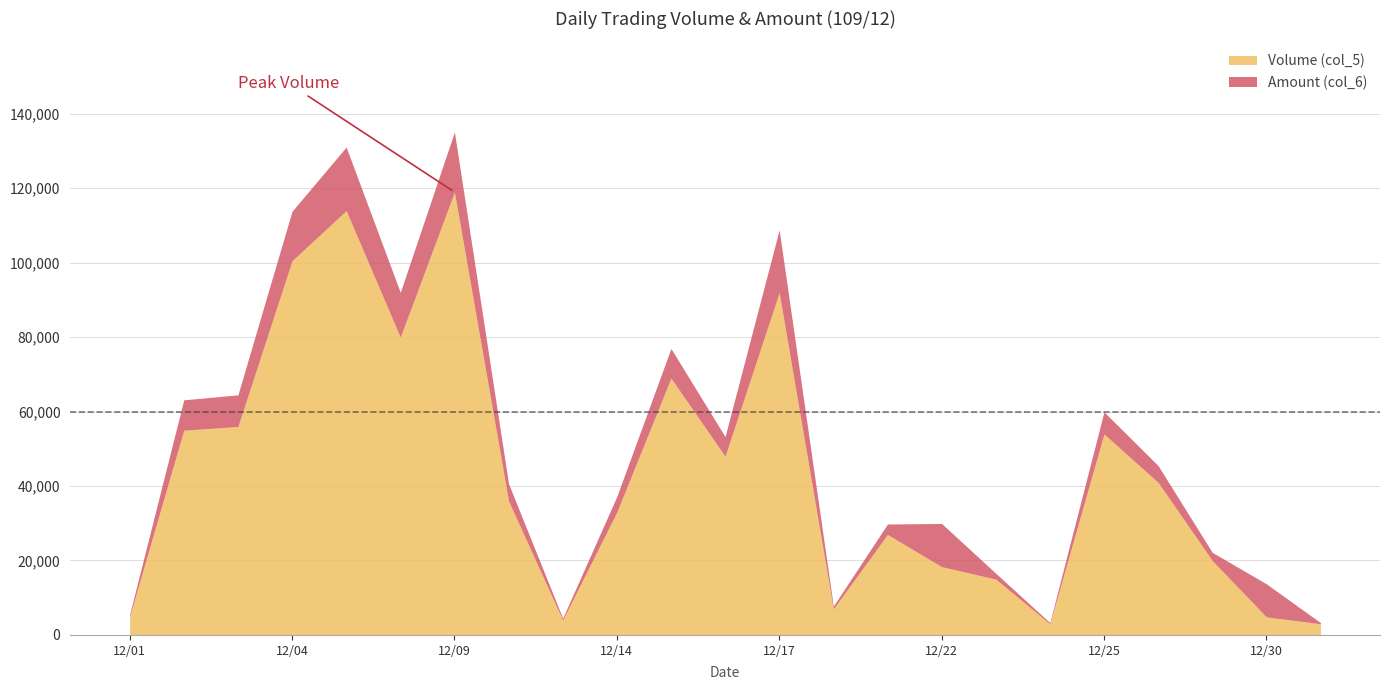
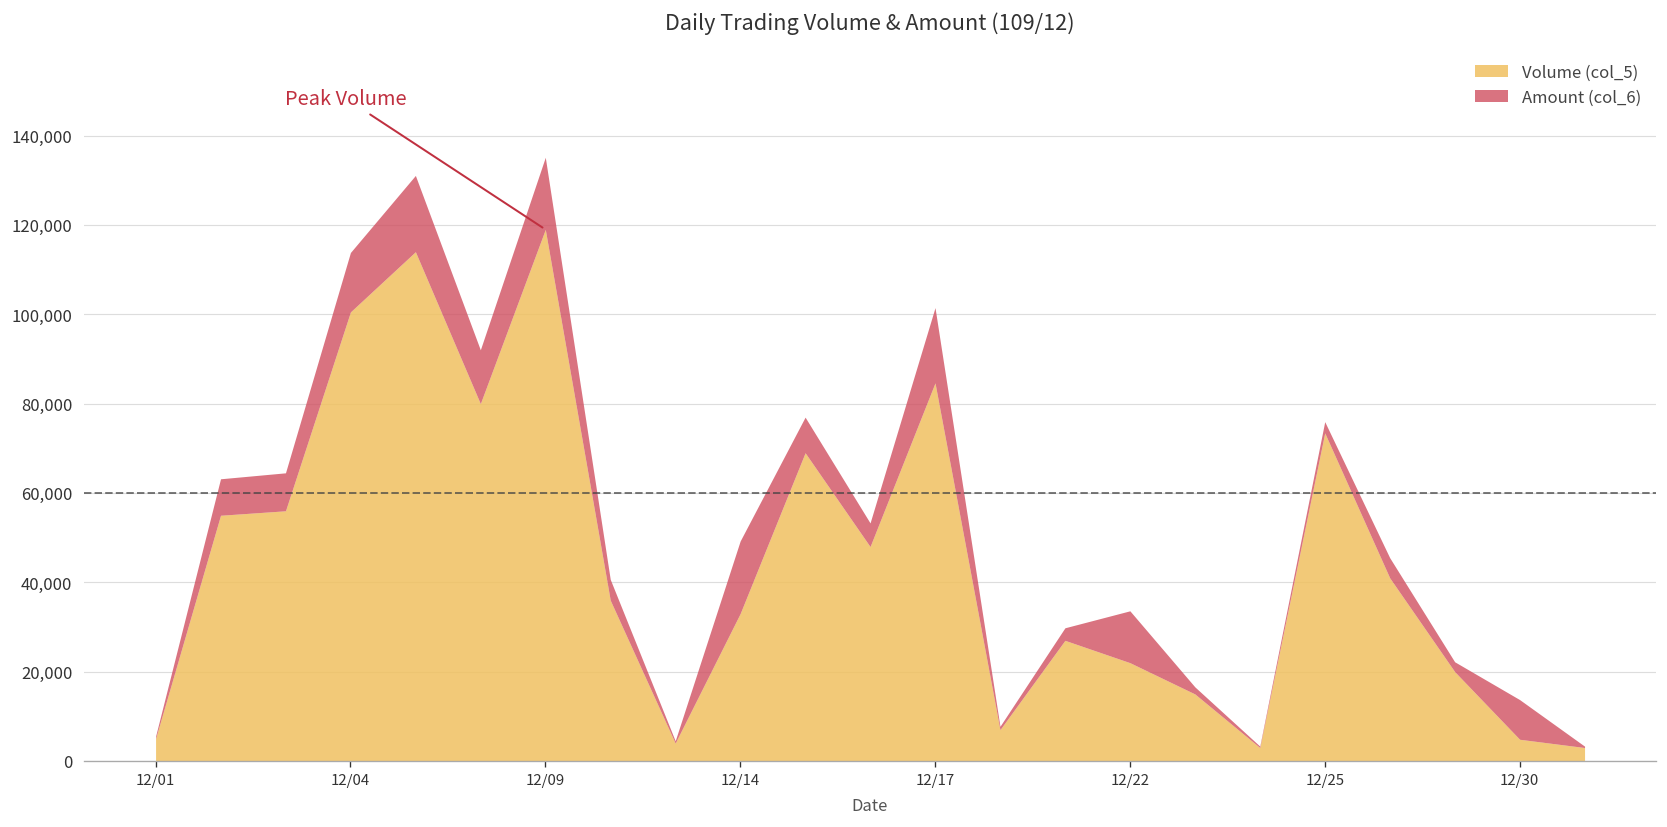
  {
    "Volume (col_5)": {
      "12/04": "101,000",
      "12/09": "119,000",
      "12/14": "33,000",
-     "12/17": "92,000",
-     "12/22": "18,000",
-     "12/25": "54,000",
+     "12/17": "85,000",
+     "12/22": "22,000",
+     "12/25": "73,000",
      "12/30": "5,000"
    },
    "Amount (col_6)": {
      "12/04": "13,000",
      "12/09": "16,000",
-     "12/14": "4,000",
+     "12/14": "16,000",
      "12/17": "17,000",
      "12/22": "12,000",
-     "12/25": "6,000",
+     "12/25": "3,000",
      "12/30": "9,000"
    }
  }
